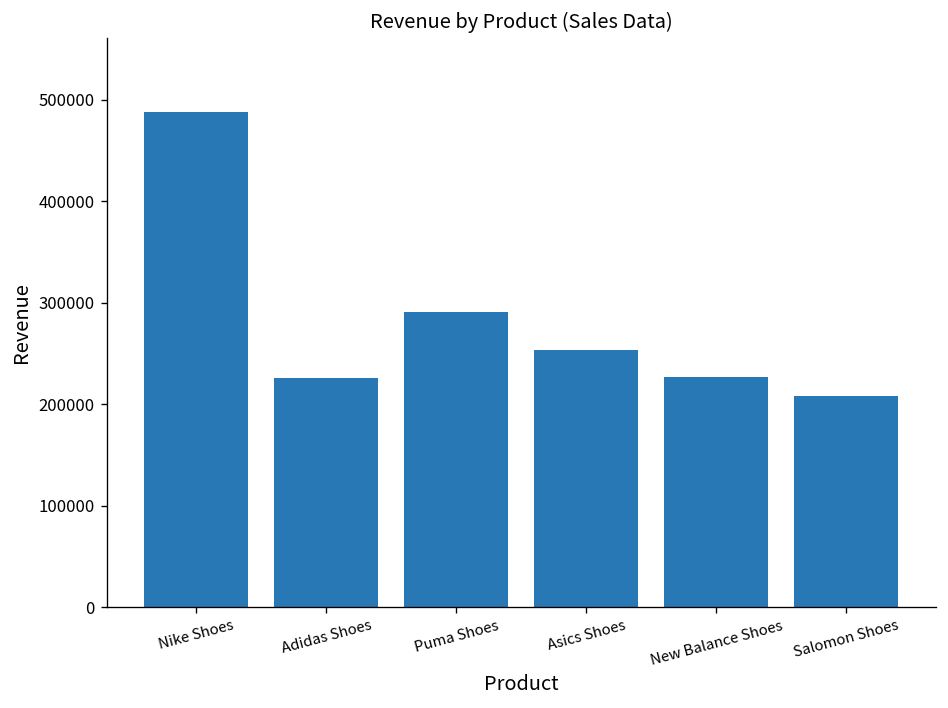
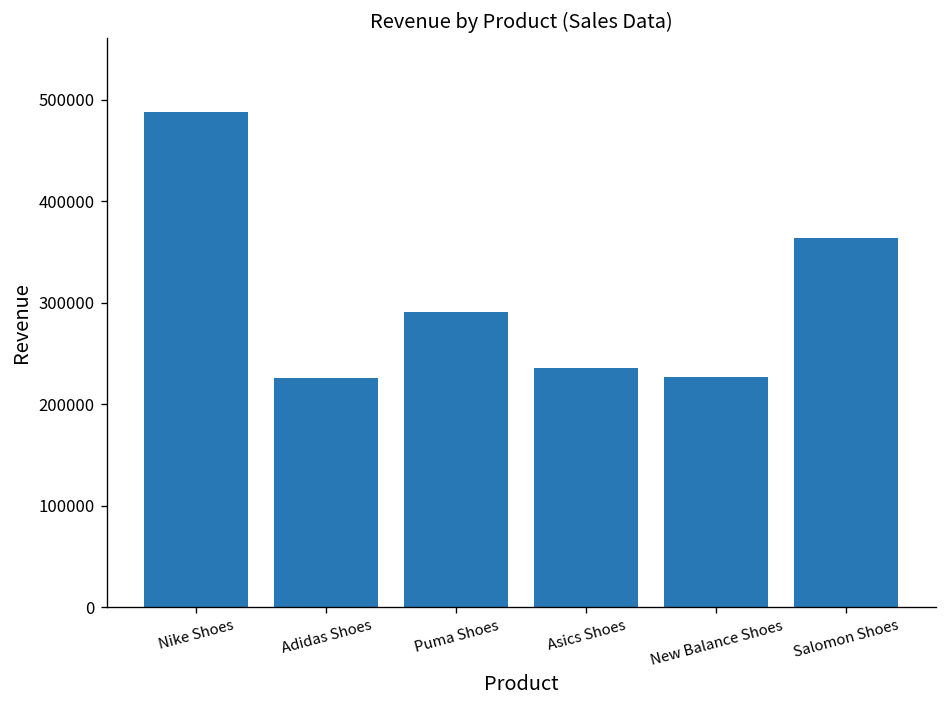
  {
    "Nike Shoes": 490000,
    "Adidas Shoes": 230000,
    "Puma Shoes": 290000,
-   "Asics Shoes": 250000,
+   "Asics Shoes": 240000,
    "New Balance Shoes": 230000,
-   "Salomon Shoes": 210000
+   "Salomon Shoes": 360000
  }
